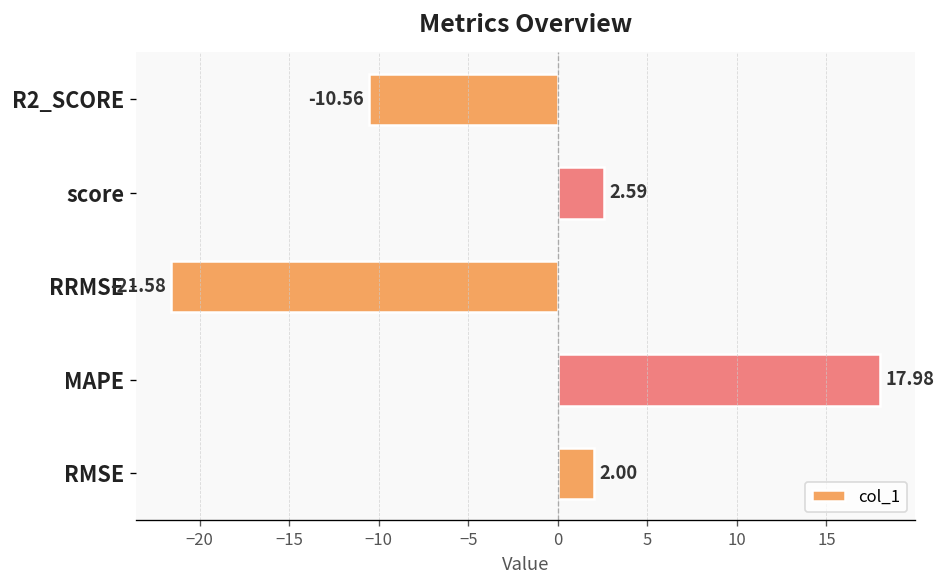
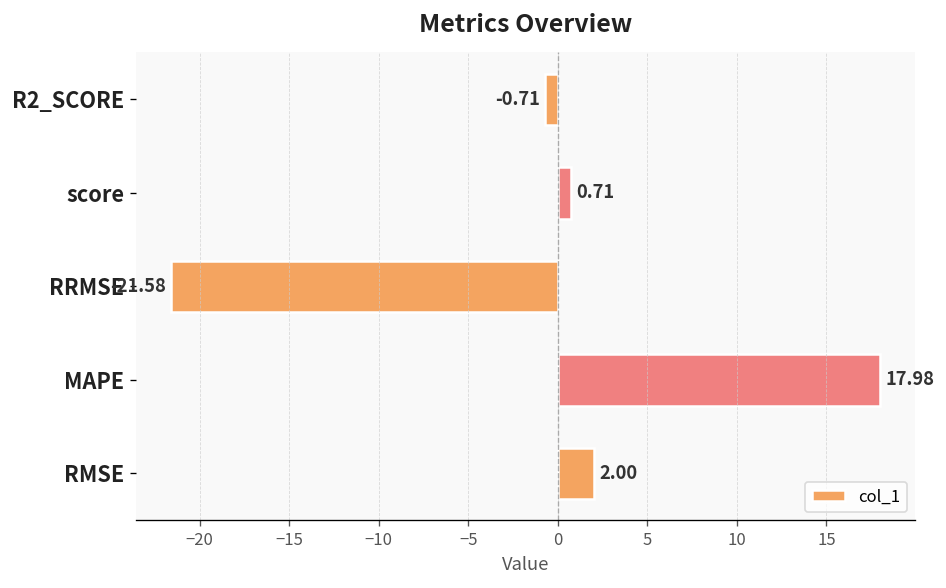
  {
-   "R2_SCORE": -10.56,
-   "score": 2.59,
+   "R2_SCORE": -0.71,
+   "score": 0.71,
    "RRMSE": -21.58,
    "MAPE": 17.98,
    "RMSE": 2.00
  }
